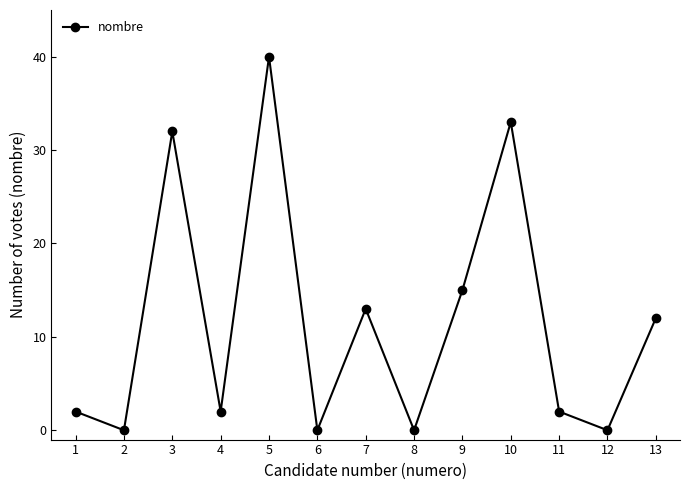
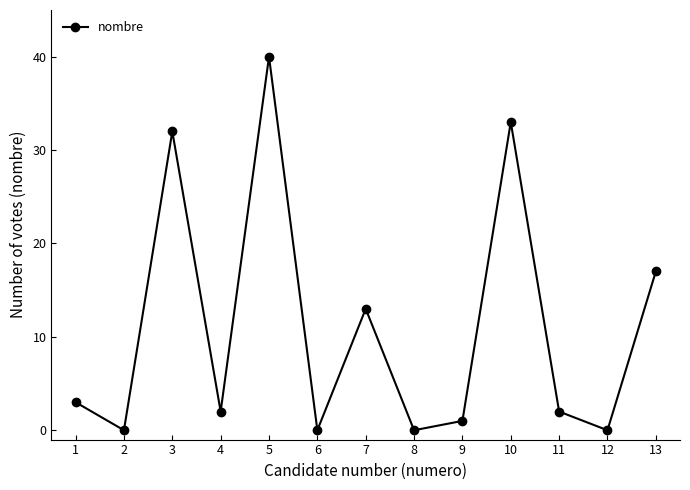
  {
-   "1": 2,
+   "1": 3,
    "2": 0,
    "3": 32,
    "4": 2,
    "5": 40,
    "6": 0,
    "7": 13,
    "8": 0,
-   "9": 15,
+   "9": 1,
    "10": 33,
    "11": 2,
    "12": 0,
-   "13": 12
+   "13": 17
  }
